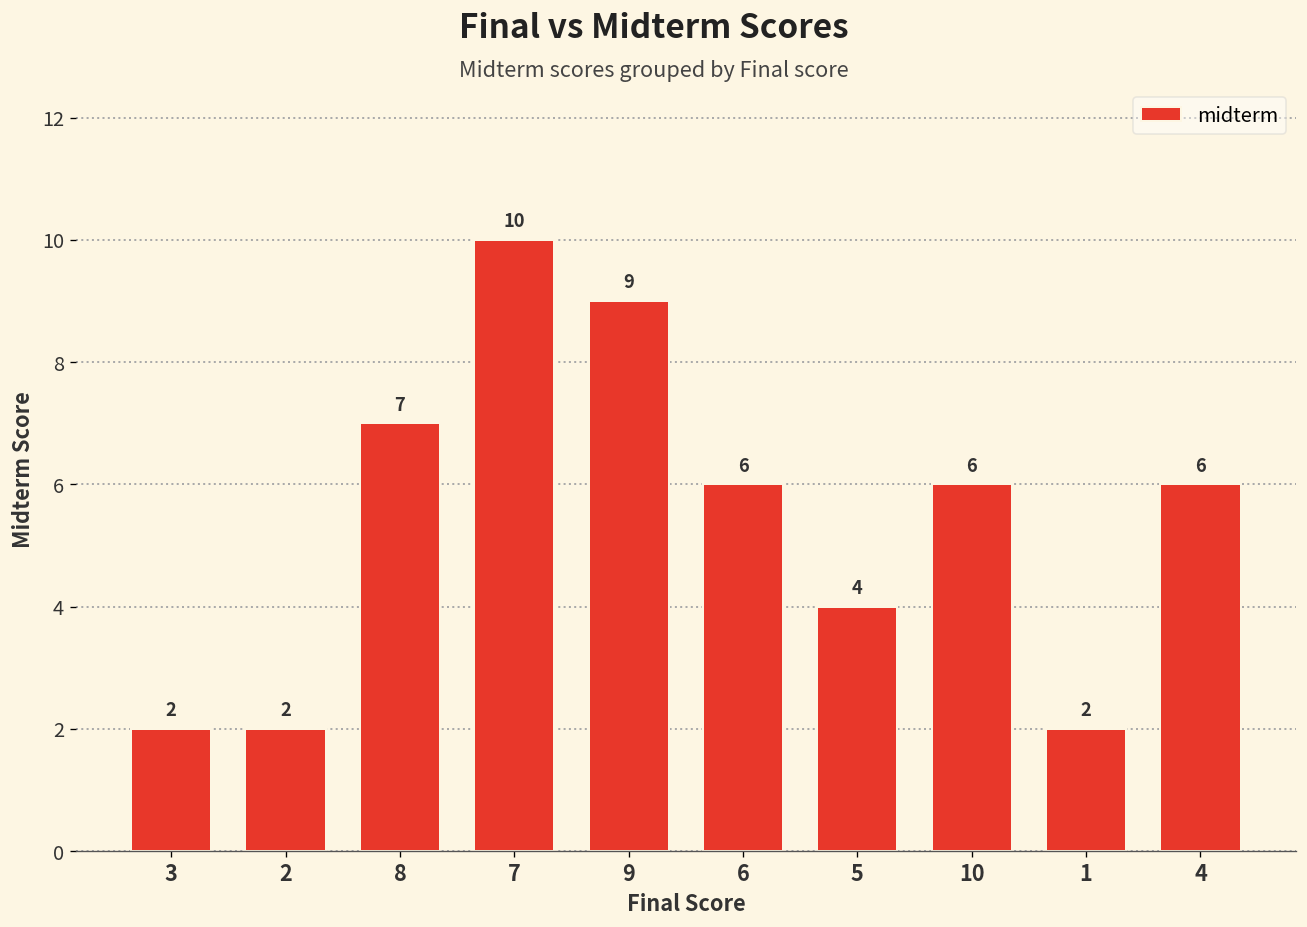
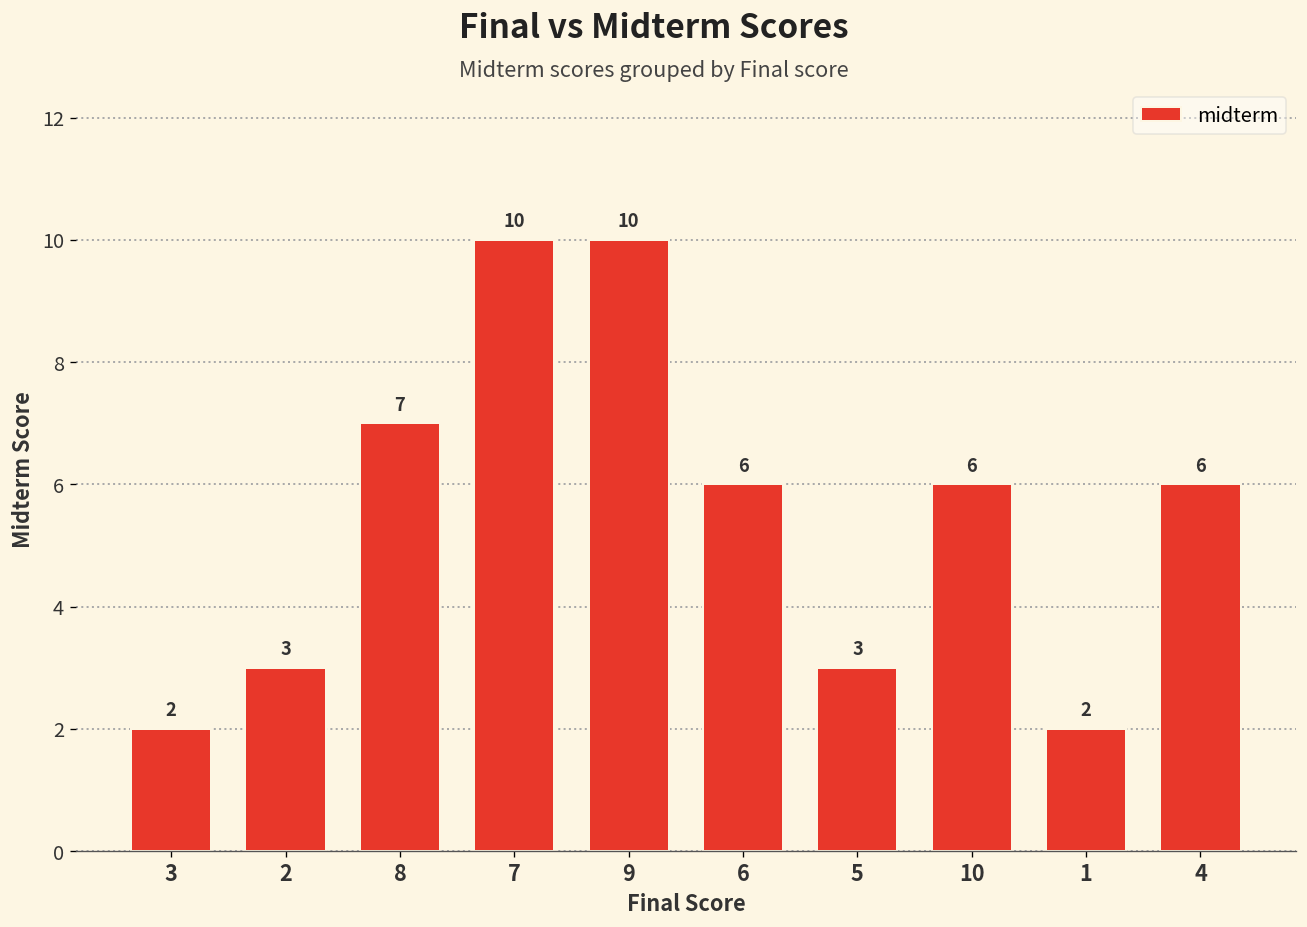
  {
    "3": 2,
-   "2": 2,
+   "2": 3,
    "8": 7,
    "7": 10,
-   "9": 9,
+   "9": 10,
    "6": 6,
-   "5": 4,
+   "5": 3,
    "10": 6,
    "1": 2,
    "4": 6
  }
